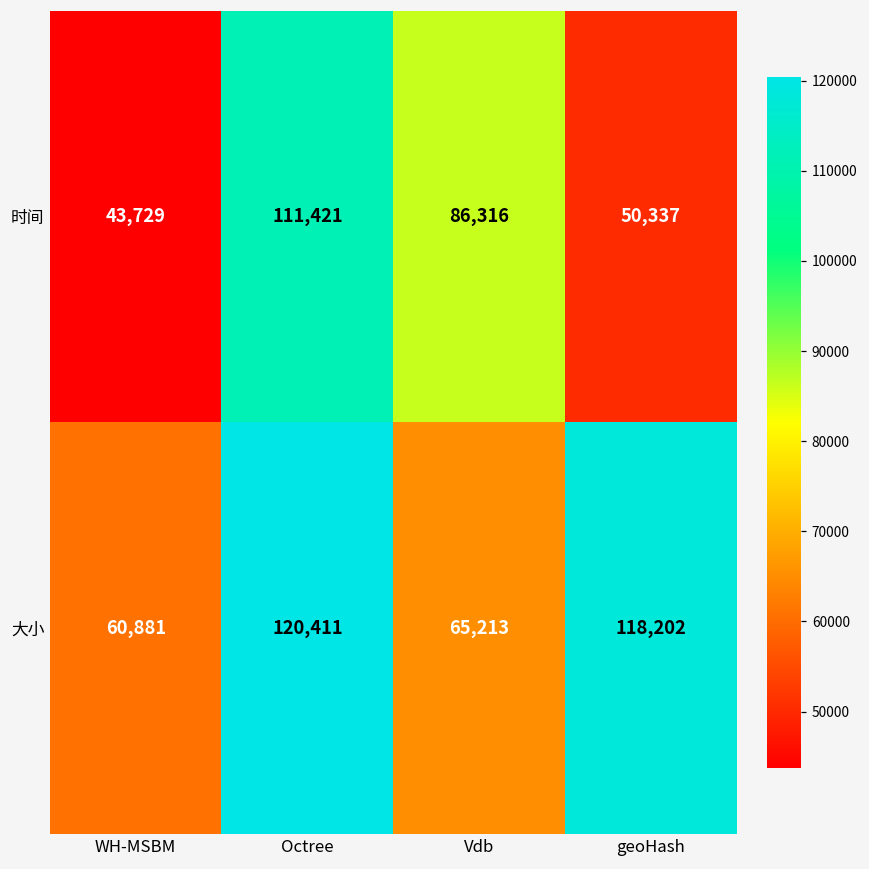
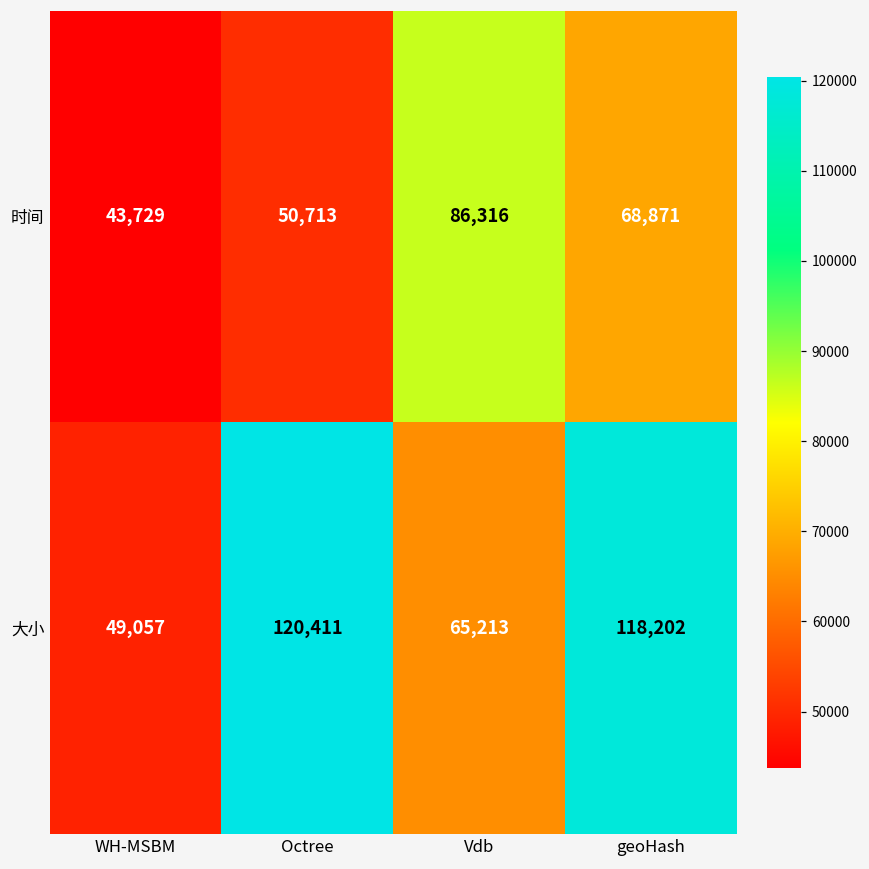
  {
    "时间": {
      "WH-MSBM": "43,729",
-     "Octree": "111,421",
+     "Octree": "50,713",
      "Vdb": "86,316",
-     "geoHash": "50,337"
+     "geoHash": "68,871"
    },
    "大小": {
-     "WH-MSBM": "60,881",
+     "WH-MSBM": "49,057",
      "Octree": "120,411",
      "Vdb": "65,213",
      "geoHash": "118,202"
    }
  }
